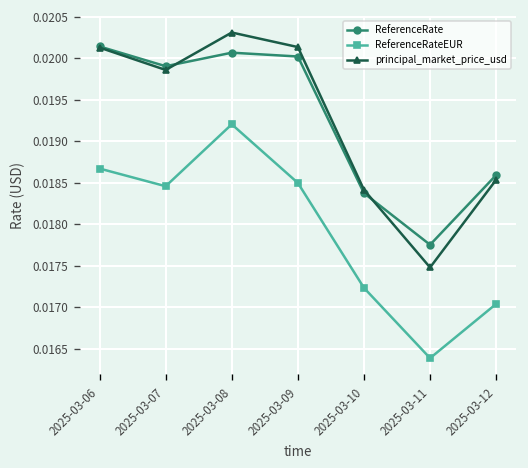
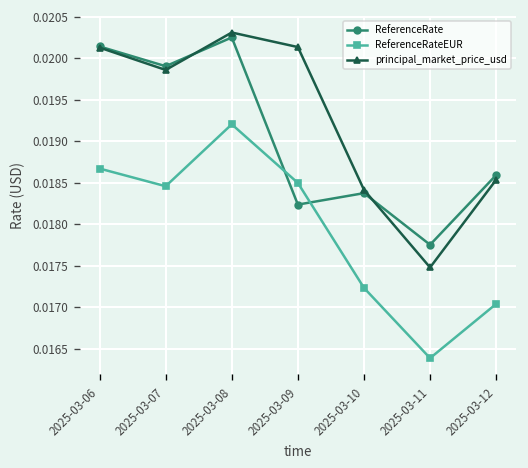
  {
    "ReferenceRate": {
      "2025-03-07": 0.0199,
-     "2025-03-08": 0.0201,
-     "2025-03-09": 0.0200,
+     "2025-03-08": 0.0203,
+     "2025-03-09": 0.0182,
      "2025-03-10": 0.0184,
      "2025-03-11": 0.0178,
      "2025-03-12": 0.0186
    },
    "ReferenceRateEUR": {
      "2025-03-06": 0.0187,
      "2025-03-07": 0.0185,
      "2025-03-08": 0.0192,
      "2025-03-09": 0.0185,
      "2025-03-10": 0.0172,
      "2025-03-11": 0.0164,
      "2025-03-12": 0.0170
    },
    "principal_market_price_usd": {
      "2025-03-07": 0.0199,
      "2025-03-08": 0.0203,
      "2025-03-09": 0.0201,
      "2025-03-10": 0.0184,
      "2025-03-11": 0.0175,
      "2025-03-12": 0.0185
    }
  }
